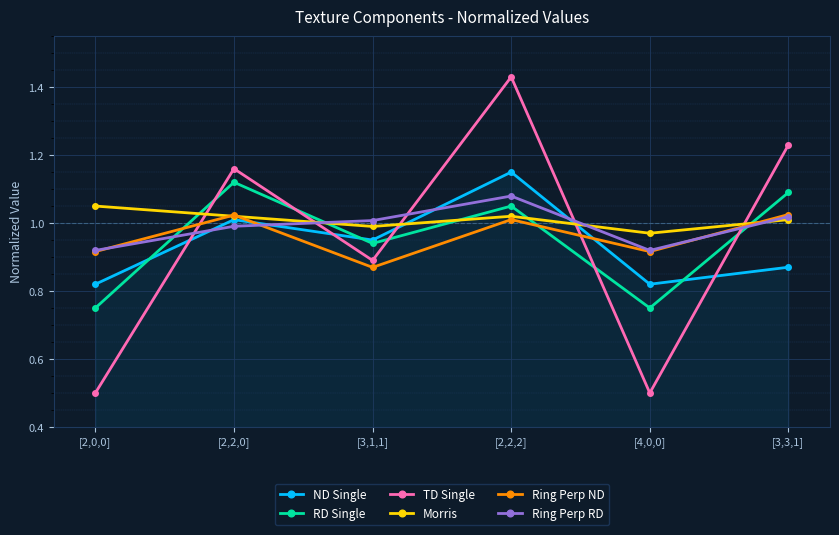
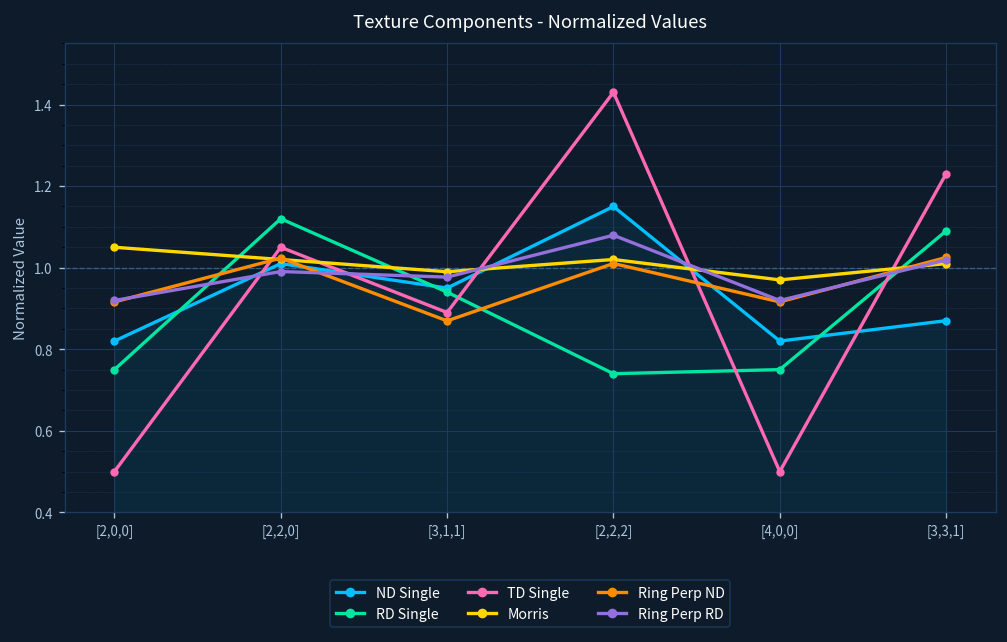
  {
    "ND Single": {
      "[2,0,0]": 0.82,
      "[2,2,0]": 1.01,
      "[3,1,1]": 0.95,
      "[2,2,2]": 1.15,
      "[4,0,0]": 0.82,
      "[3,3,1]": 0.87
    },
    "RD Single": {
      "[2,0,0]": 0.75,
      "[2,2,0]": 1.12,
      "[3,1,1]": 0.94,
-     "[2,2,2]": 1.05,
+     "[2,2,2]": 0.74,
      "[4,0,0]": 0.75,
      "[3,3,1]": 1.09
    },
    "TD Single": {
      "[2,0,0]": 0.50,
-     "[2,2,0]": 1.16,
+     "[2,2,0]": 1.05,
      "[3,1,1]": 0.89,
      "[2,2,2]": 1.43,
      "[4,0,0]": 0.50,
      "[3,3,1]": 1.23
    },
    "Morris": {
      "[2,0,0]": 1.05,
      "[3,1,1]": 0.99,
      "[2,2,2]": 1.02,
      "[4,0,0]": 0.97,
      "[3,3,1]": 1.01
    },
    "Ring Perp ND": {
      "[3,1,1]": 0.87,
      "[2,2,2]": 1.01
    },
    "Ring Perp RD": {
      "[2,2,0]": 0.99,
-     "[3,1,1]": 1.01,
+     "[3,1,1]": 0.98,
      "[2,2,2]": 1.08
    }
  }
